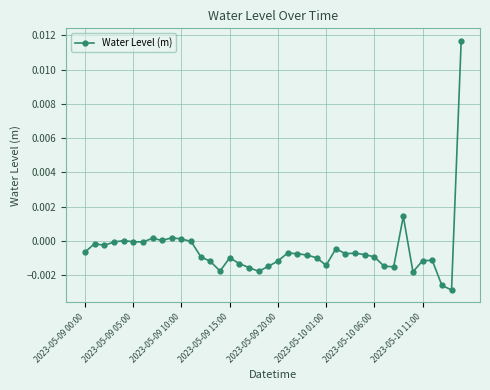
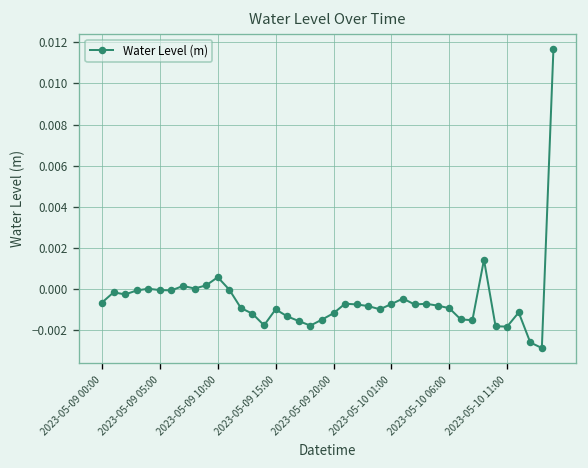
  {
    "2023-05-09 00:00": -0.0006,
    "2023-05-09 05:00": 0.0000,
-   "2023-05-09 10:00": 0.0001,
+   "2023-05-09 10:00": 0.0006,
    "2023-05-09 15:00": -0.0010,
    "2023-05-09 20:00": -0.0012,
-   "2023-05-10 01:00": -0.0014,
+   "2023-05-10 01:00": -0.0007,
    "2023-05-10 06:00": -0.0009,
-   "2023-05-10 11:00": -0.0011
+   "2023-05-10 11:00": -0.0018
  }
